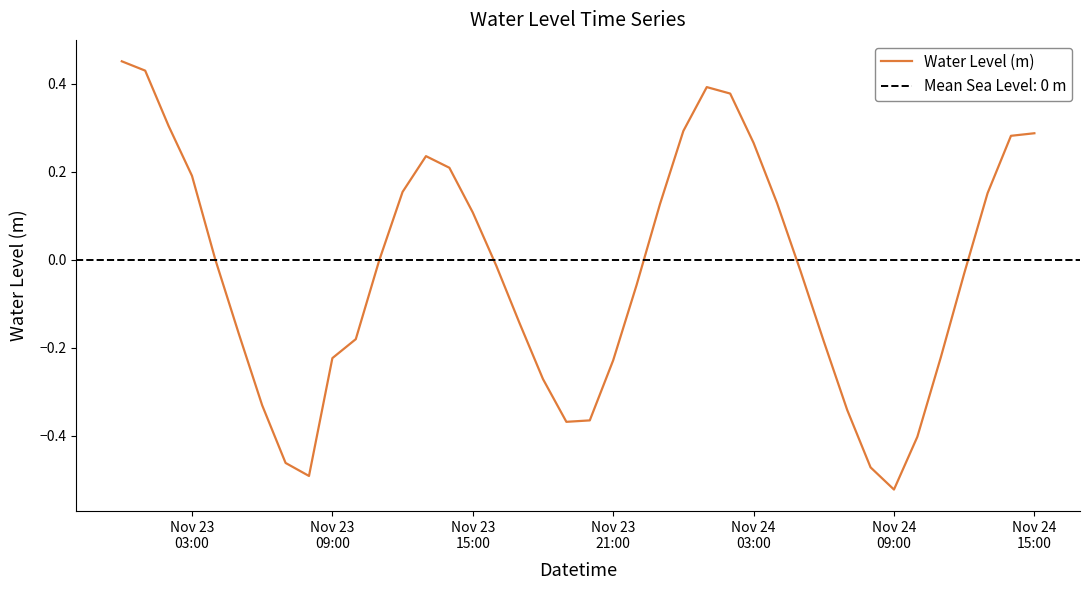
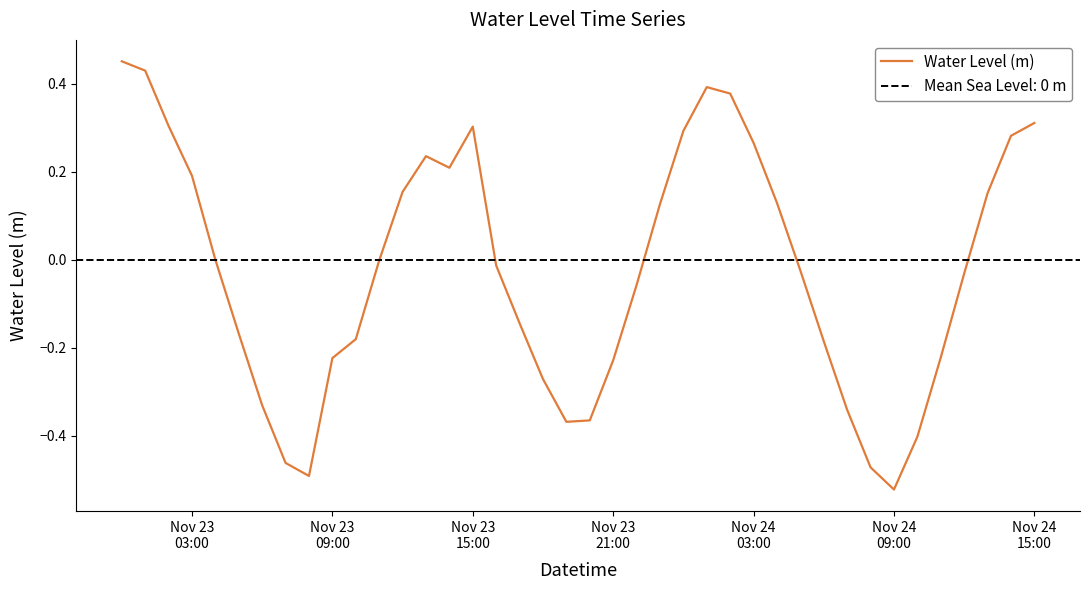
  {
    "Nov 23 03:00": 0.19,
    "Nov 23 09:00": -0.22,
-   "Nov 23 15:00": 0.11,
+   "Nov 23 15:00": 0.30,
    "Nov 23 21:00": -0.23,
    "Nov 24 03:00": 0.27,
    "Nov 24 09:00": -0.52,
-   "Nov 24 15:00": 0.29
+   "Nov 24 15:00": 0.31
  }
